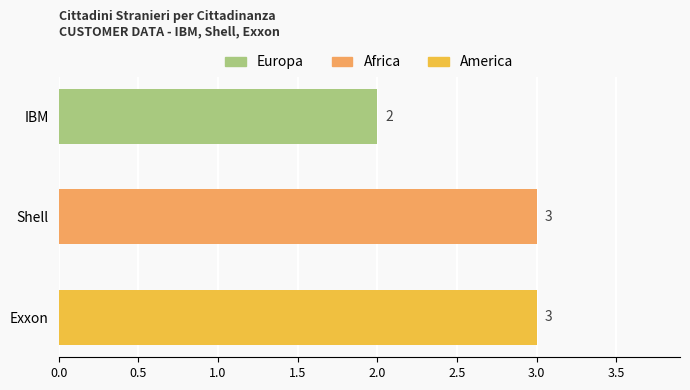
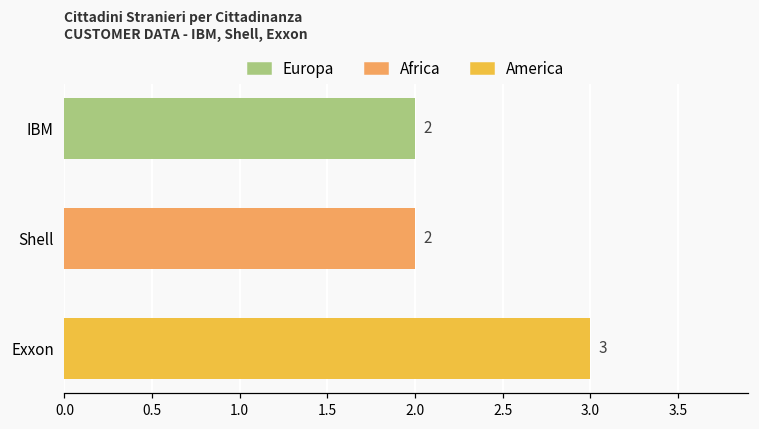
  {
    "IBM": 2,
-   "Shell": 3,
+   "Shell": 2,
    "Exxon": 3
  }
